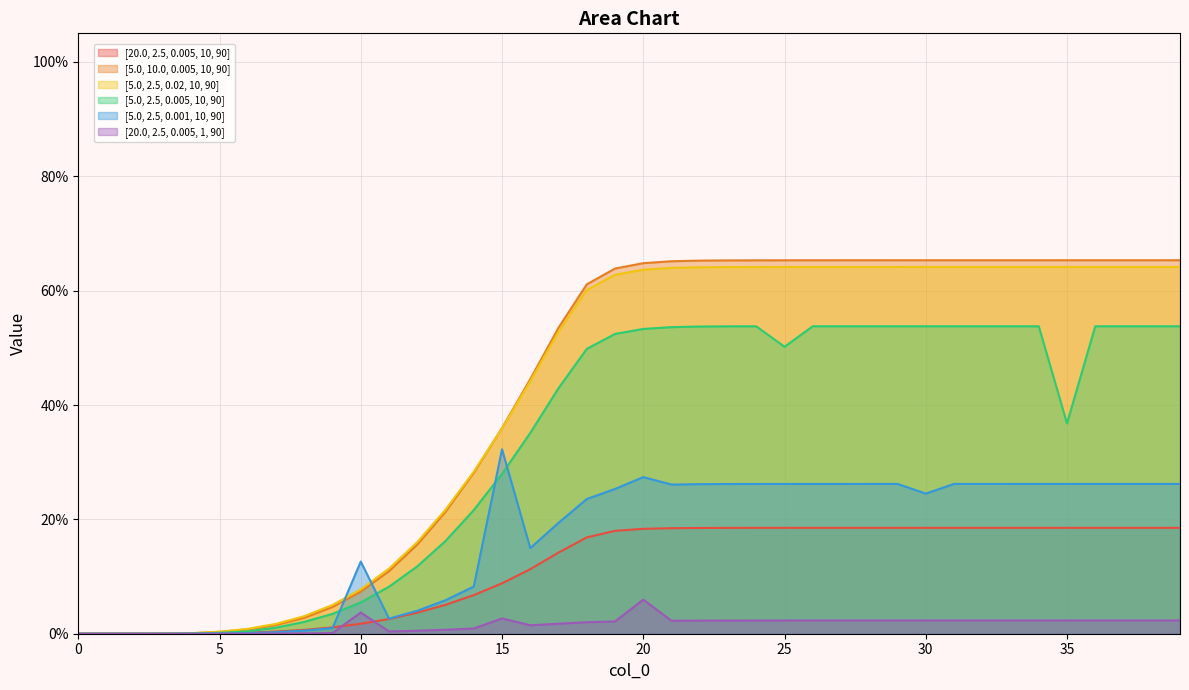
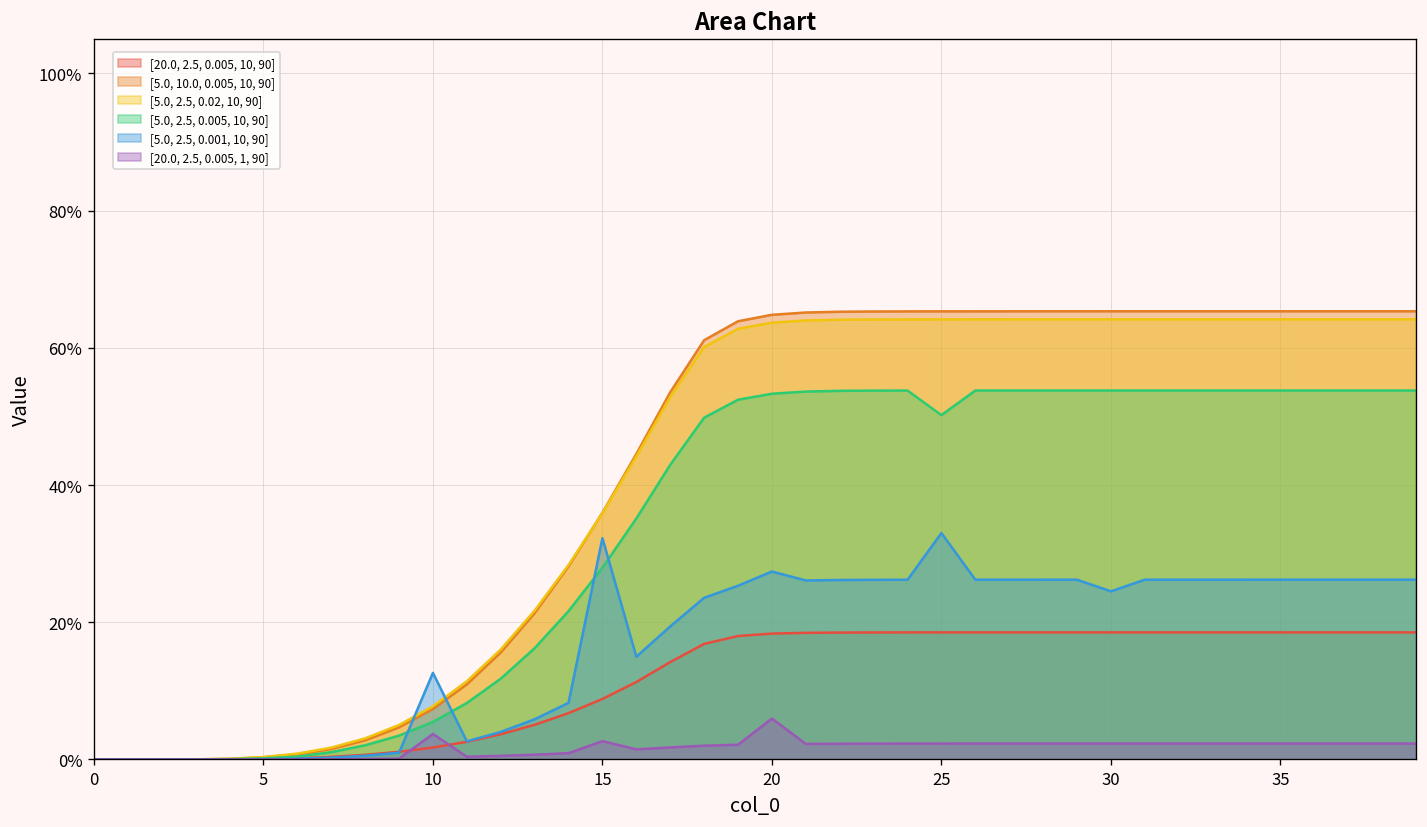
  {
    "[5.0, 2.5, 0.005, 10, 90]": {
      "10": "5%",
      "15": "28%",
      "20": "53%",
      "25": "50%",
      "30": "54%",
-     "35": "37%"
+     "35": "54%"
    },
    "[5.0, 2.5, 0.001, 10, 90]": {
      "10": "13%",
      "15": "32%",
      "20": "27%",
-     "25": "26%",
+     "25": "33%",
      "30": "25%",
      "35": "26%"
    },
    "[20.0, 2.5, 0.005, 1, 90]": {
      "10": "4%",
      "15": "3%",
      "20": "6%",
      "25": "2%",
      "30": "2%",
      "35": "2%"
    }
  }
